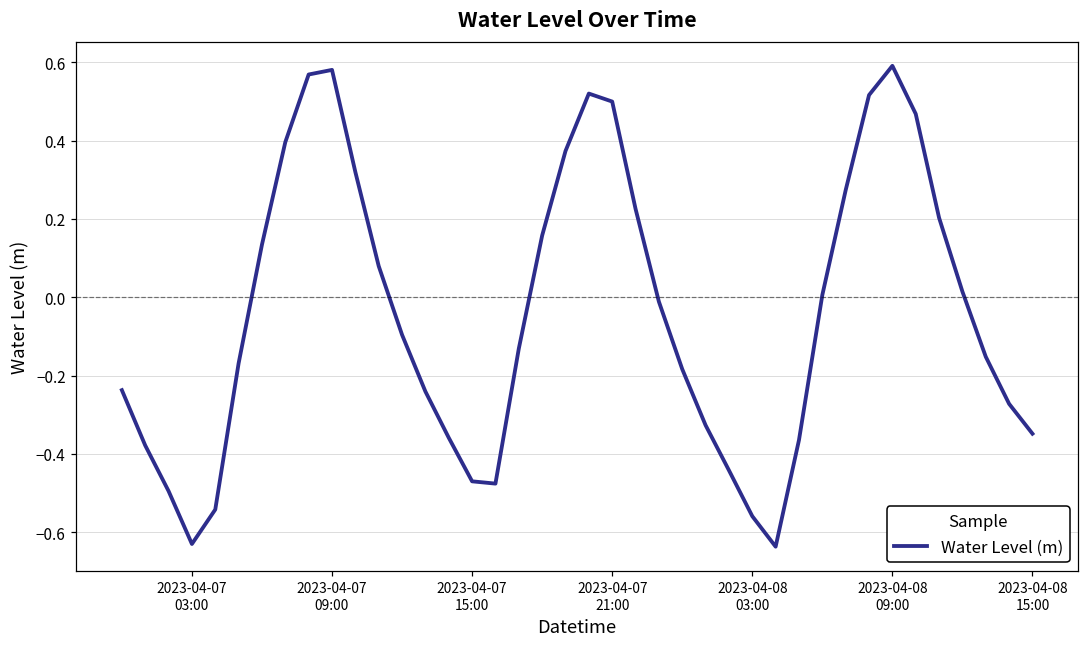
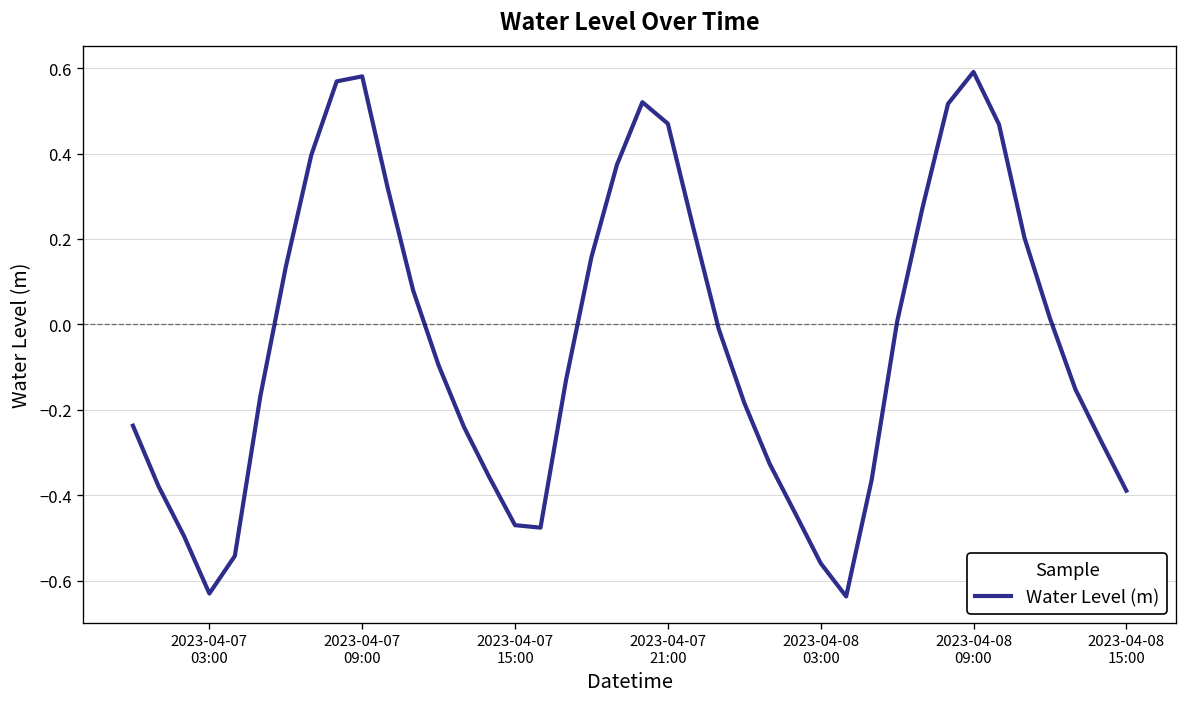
  {
    "2023-04-07 03:00": -0.63,
    "2023-04-07 09:00": 0.58,
    "2023-04-07 15:00": -0.47,
-   "2023-04-07 21:00": 0.50,
+   "2023-04-07 21:00": 0.47,
    "2023-04-08 03:00": -0.56,
    "2023-04-08 09:00": 0.59,
-   "2023-04-08 15:00": -0.35
+   "2023-04-08 15:00": -0.39
  }
